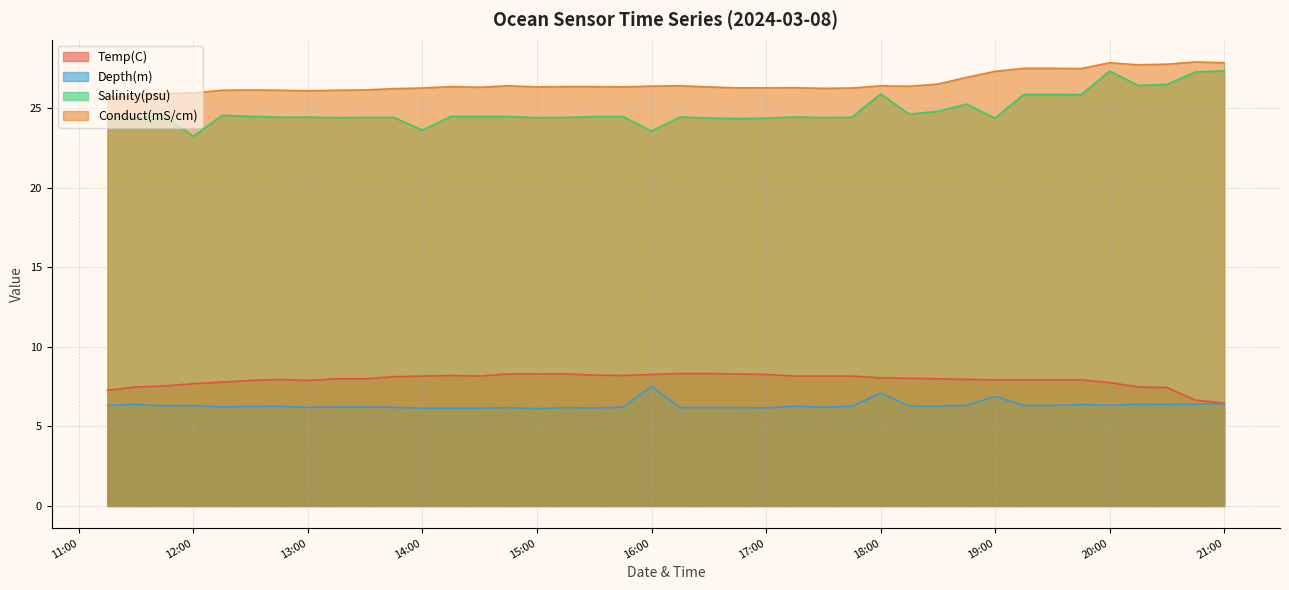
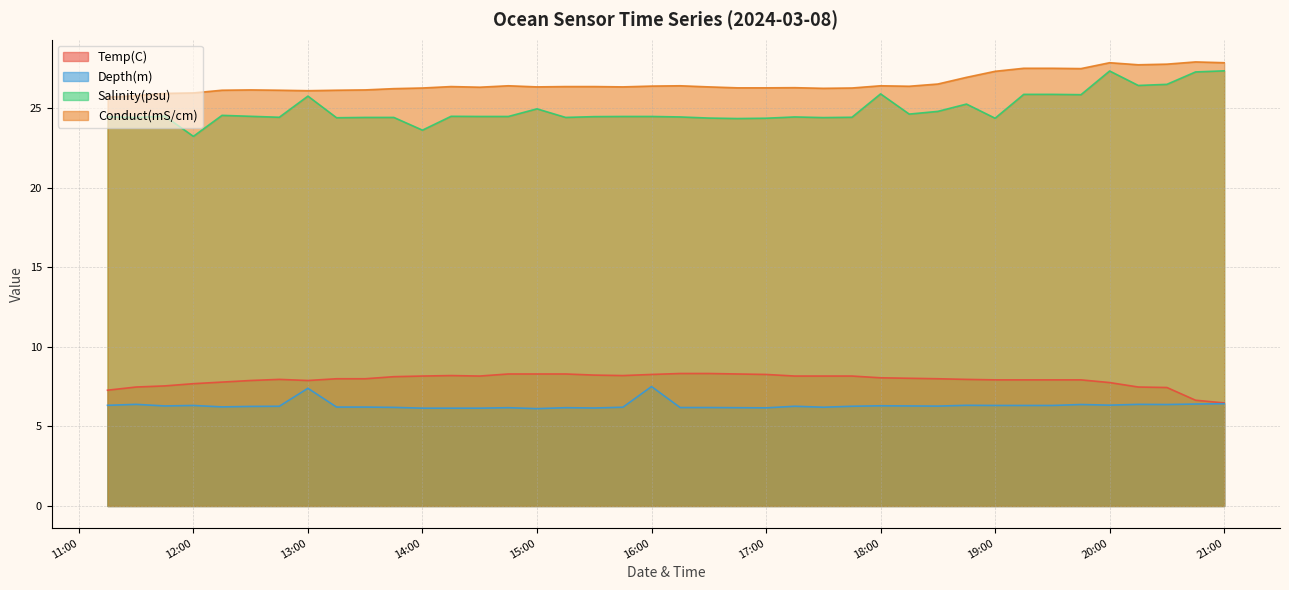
  {
    "Depth(m)": {
      "12:00": 6.3,
-     "13:00": 6.2,
+     "13:00": 7.4,
      "14:00": 6.2,
      "15:00": 6.1,
      "16:00": 7.5,
      "17:00": 6.2,
-     "18:00": 7.1,
-     "19:00": 6.9,
+     "18:00": 6.3,
+     "19:00": 6.3,
      "20:00": 6.3
    },
    "Salinity(psu)": {
      "12:00": 23.2,
-     "13:00": 24.5,
+     "13:00": 25.8,
      "14:00": 23.6,
-     "15:00": 24.4,
-     "16:00": 23.6,
+     "15:00": 25.0,
+     "16:00": 24.5,
      "17:00": 24.4,
      "18:00": 25.9,
      "19:00": 24.4,
      "20:00": 27.4,
      "21:00": 27.4
    }
  }
